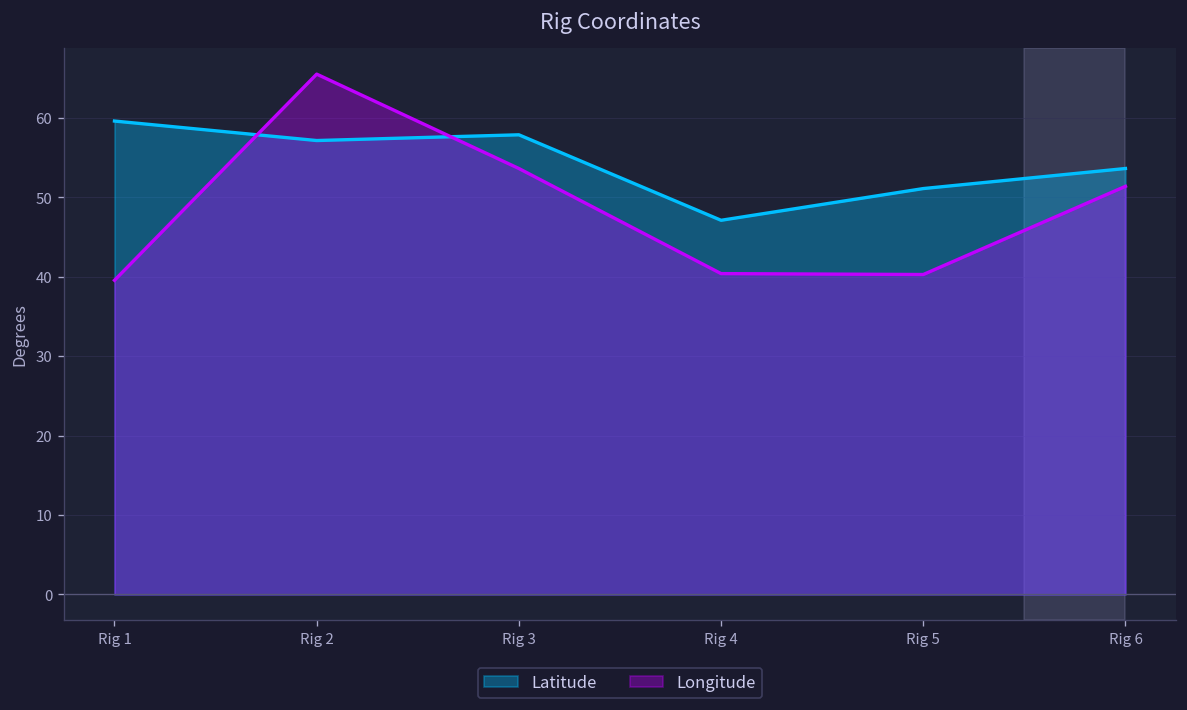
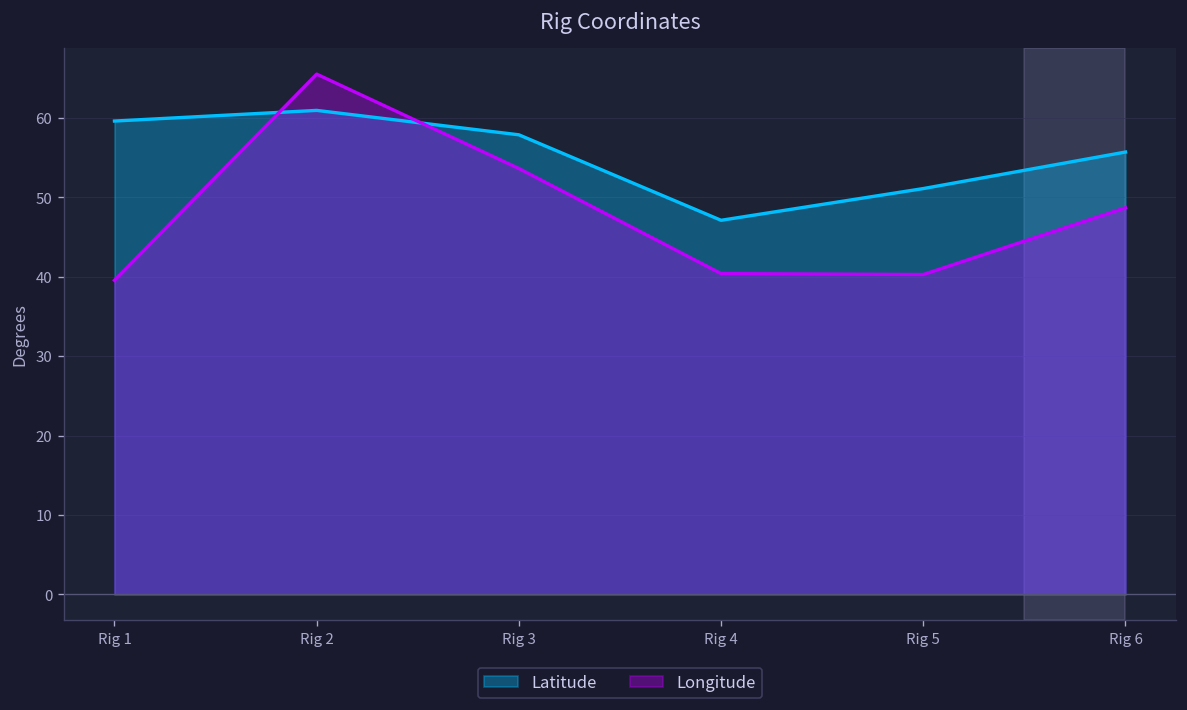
  {
    "Latitude": {
      "Rig 1": 60,
-     "Rig 2": 57,
+     "Rig 2": 61,
      "Rig 3": 58,
      "Rig 4": 47,
      "Rig 5": 51,
-     "Rig 6": 54
+     "Rig 6": 56
    },
    "Longitude": {
      "Rig 1": 40,
      "Rig 2": 66,
      "Rig 3": 54,
      "Rig 4": 40,
      "Rig 5": 40,
-     "Rig 6": 51
+     "Rig 6": 49
    }
  }
